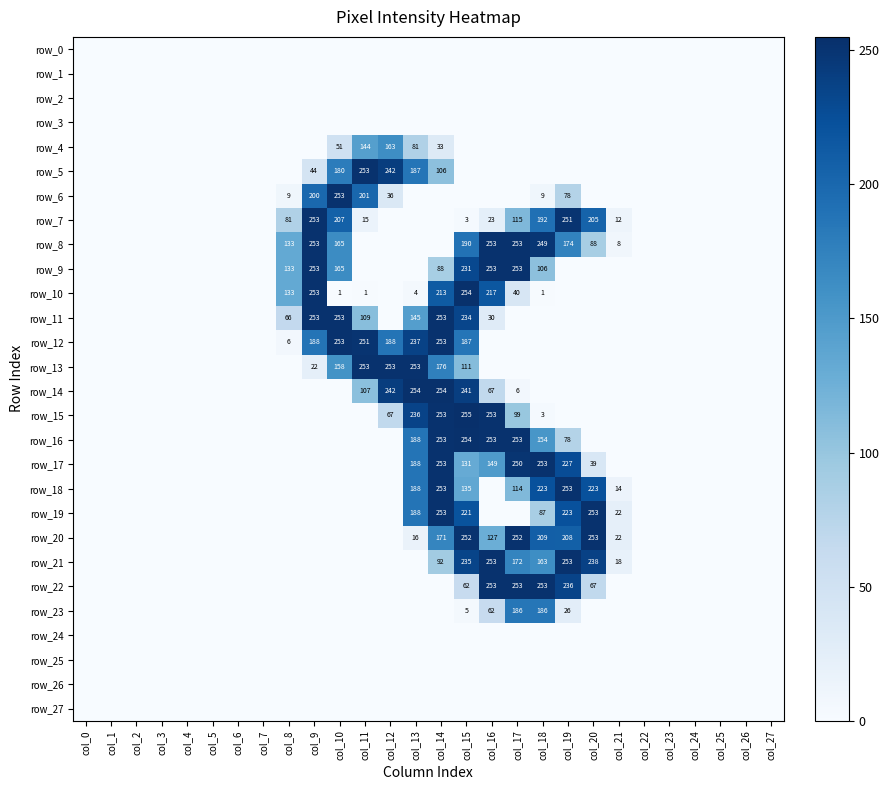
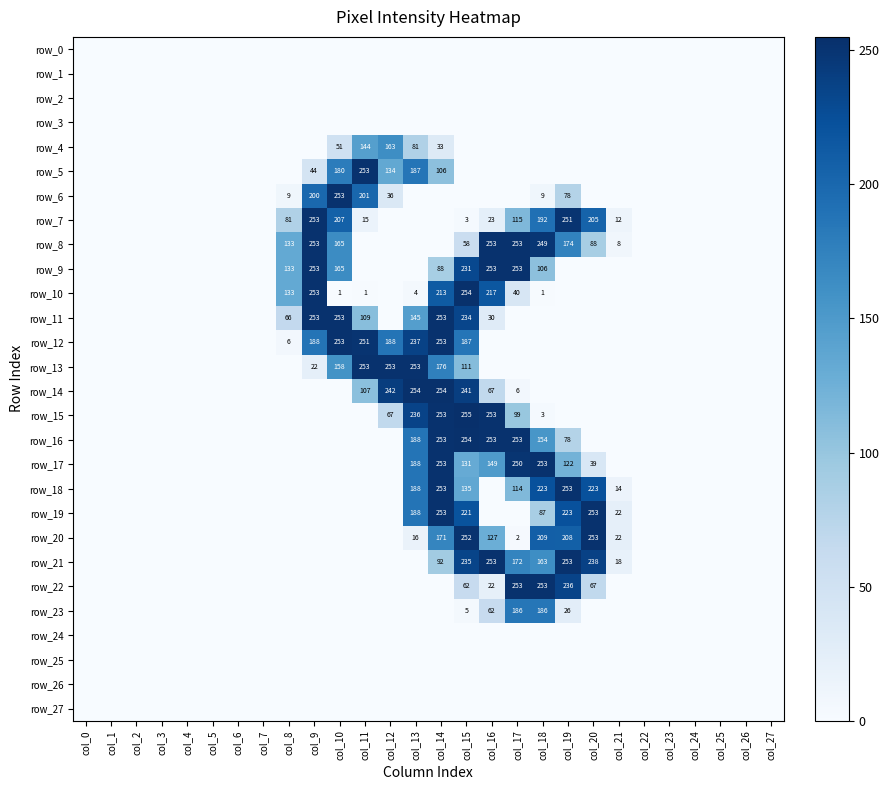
  {
    "row_4": {
      "col_10": 51,
      "col_11": 144,
      "col_12": 163,
      "col_13": 81,
      "col_14": 33
    },
    "row_5": {
      "col_9": 44,
      "col_10": 180,
      "col_11": 253,
-     "col_12": 242,
+     "col_12": 134,
      "col_13": 187,
      "col_14": 106
    },
    "row_6": {
      "col_8": 9,
      "col_9": 200,
      "col_10": 253,
      "col_11": 201,
      "col_12": 36,
      "col_18": 9,
      "col_19": 78
    },
    "row_7": {
      "col_8": 81,
      "col_9": 253,
      "col_10": 207,
      "col_11": 15,
      "col_15": 3,
      "col_16": 23,
      "col_17": 115,
      "col_18": 192,
      "col_19": 251,
      "col_20": 205,
      "col_21": 12
    },
    "row_8": {
      "col_8": 133,
      "col_9": 253,
      "col_10": 165,
-     "col_15": 190,
+     "col_15": 58,
      "col_16": 253,
      "col_17": 253,
      "col_18": 249,
      "col_19": 174,
      "col_20": 88,
      "col_21": 8
    },
    "row_9": {
      "col_8": 133,
      "col_9": 253,
      "col_10": 165,
      "col_14": 88,
      "col_15": 231,
      "col_16": 253,
      "col_17": 253,
      "col_18": 106
    },
    "row_10": {
      "col_8": 133,
      "col_9": 253,
      "col_10": 1,
      "col_11": 1,
      "col_13": 4,
      "col_14": 213,
      "col_15": 254,
      "col_16": 217,
      "col_17": 40,
      "col_18": 1
    },
    "row_11": {
      "col_8": 66,
      "col_9": 253,
      "col_10": 253,
      "col_11": 109,
      "col_13": 145,
      "col_14": 253,
      "col_15": 234,
      "col_16": 30
    },
    "row_12": {
      "col_8": 6,
      "col_9": 188,
      "col_10": 253,
      "col_11": 251,
      "col_12": 188,
      "col_13": 237,
      "col_14": 253,
      "col_15": 187
    },
    "row_13": {
      "col_9": 22,
      "col_10": 158,
      "col_11": 253,
      "col_12": 253,
      "col_13": 253,
      "col_14": 176,
      "col_15": 111
    },
    "row_14": {
      "col_11": 107,
      "col_12": 242,
      "col_13": 254,
      "col_14": 254,
      "col_15": 241,
      "col_16": 67,
      "col_17": 6
    },
    "row_15": {
      "col_12": 67,
      "col_13": 236,
      "col_14": 253,
      "col_15": 255,
      "col_16": 253,
      "col_17": 99,
      "col_18": 3
    },
    "row_16": {
      "col_13": 188,
      "col_14": 253,
      "col_15": 254,
      "col_16": 253,
      "col_17": 253,
      "col_18": 154,
      "col_19": 78
    },
    "row_17": {
      "col_13": 188,
      "col_14": 253,
      "col_15": 131,
      "col_16": 149,
      "col_17": 250,
      "col_18": 253,
-     "col_19": 227,
+     "col_19": 122,
      "col_20": 39
    },
    "row_18": {
      "col_13": 188,
      "col_14": 253,
      "col_15": 135,
      "col_17": 114,
      "col_18": 223,
      "col_19": 253,
      "col_20": 223,
      "col_21": 14
    },
    "row_19": {
      "col_13": 188,
      "col_14": 253,
      "col_15": 221,
      "col_18": 87,
      "col_19": 223,
      "col_20": 253,
      "col_21": 22
    },
    "row_20": {
      "col_13": 16,
      "col_14": 171,
      "col_15": 252,
      "col_16": 127,
-     "col_17": 252,
+     "col_17": 2,
      "col_18": 209,
      "col_19": 208,
      "col_20": 253,
      "col_21": 22
    },
    "row_21": {
      "col_14": 92,
      "col_15": 235,
      "col_16": 253,
      "col_17": 172,
      "col_18": 163,
      "col_19": 253,
      "col_20": 238,
      "col_21": 18
    },
    "row_22": {
      "col_15": 62,
-     "col_16": 253,
+     "col_16": 22,
      "col_17": 253,
      "col_18": 253,
      "col_19": 236,
      "col_20": 67
    },
    "row_23": {
      "col_15": 5,
      "col_16": 62,
      "col_17": 186,
      "col_18": 186,
      "col_19": 26
    }
  }
